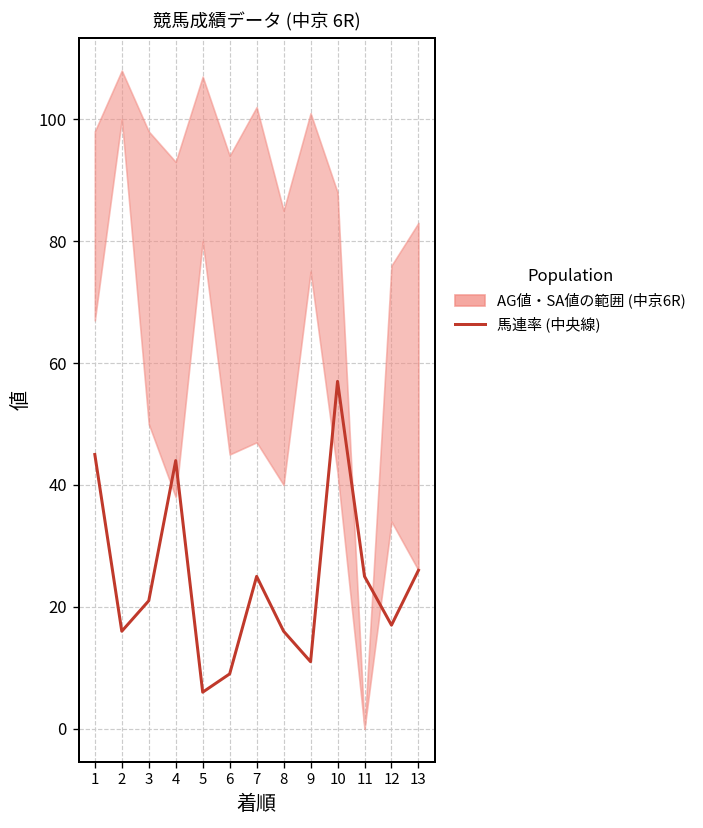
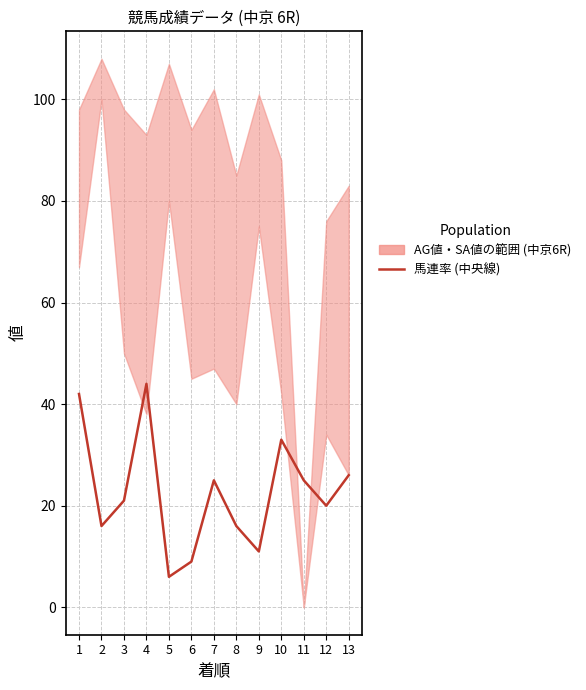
  {
    "馬連率 (中央線)": {
-     "1": 45,
+     "1": 42,
      "2": 16,
      "3": 21,
      "4": 44,
      "5": 6,
      "6": 9,
      "7": 25,
      "8": 16,
      "9": 11,
-     "10": 57,
+     "10": 33,
      "11": 25,
-     "12": 17,
+     "12": 20,
      "13": 26
    }
  }
